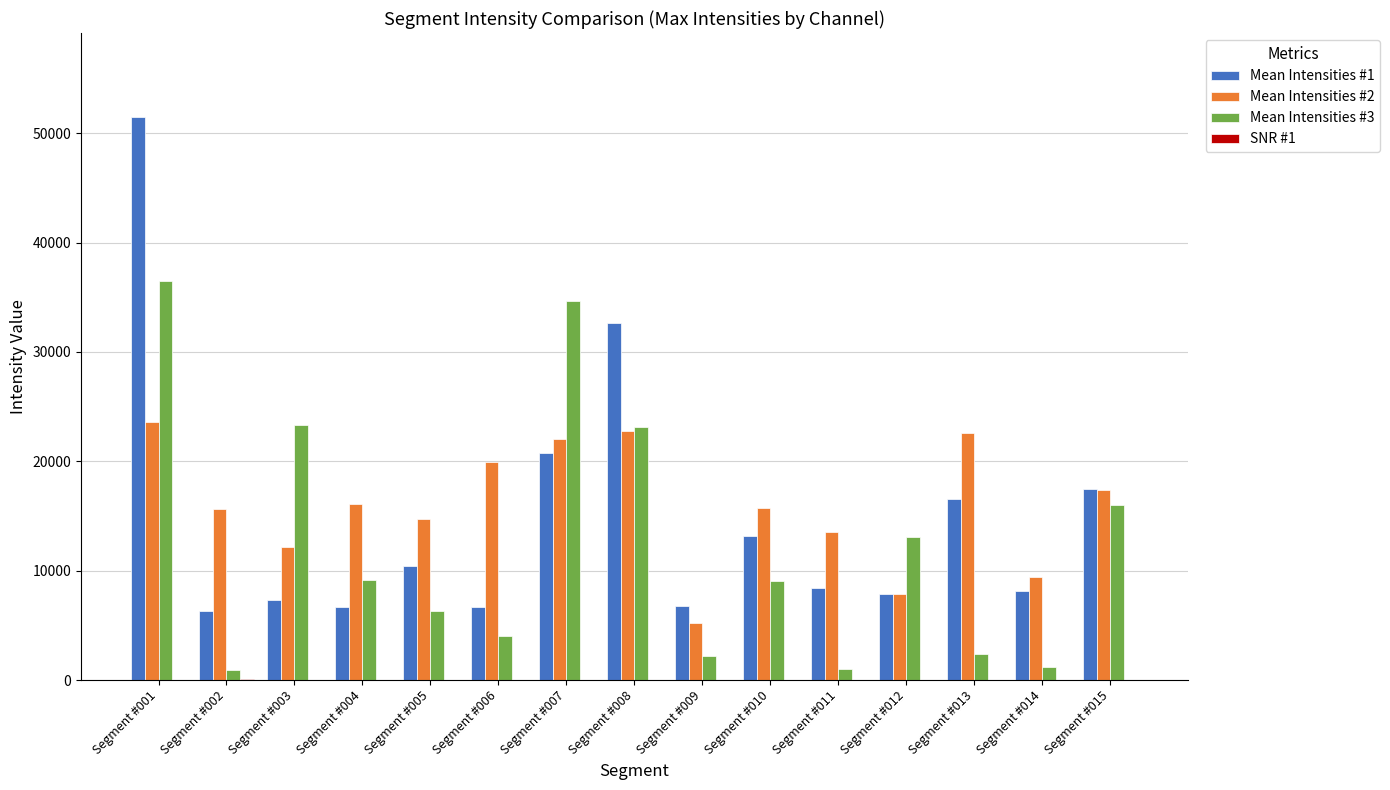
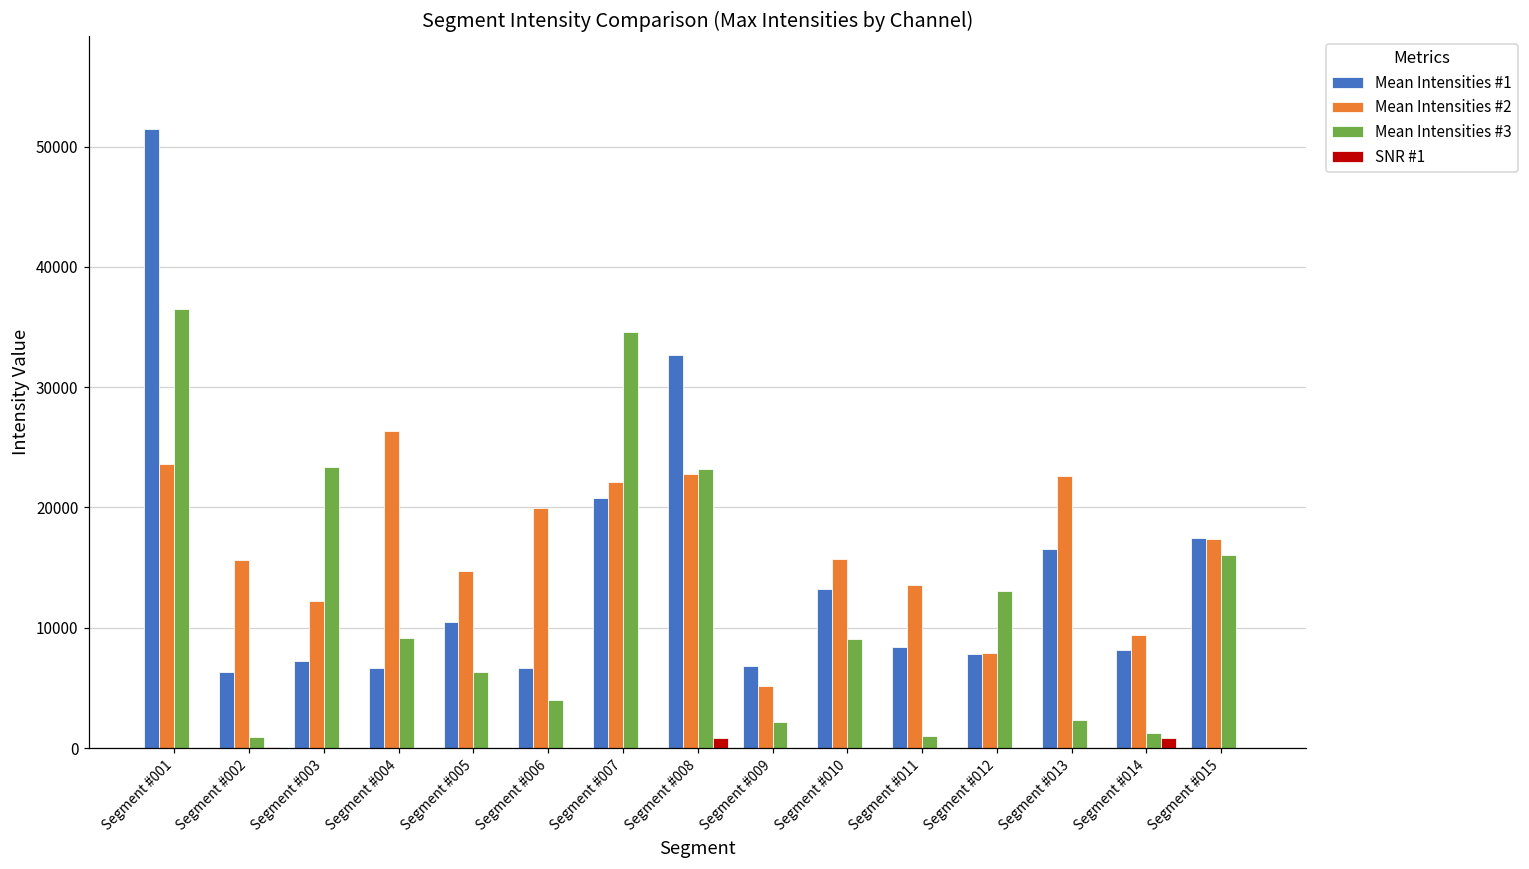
  {
    "Mean Intensities #1": {
      "Segment #001": 51400,
      "Segment #002": 6300,
      "Segment #003": 7300,
      "Segment #004": 6700,
      "Segment #005": 10500,
      "Segment #006": 6600,
      "Segment #007": 20800,
      "Segment #008": 32600,
      "Segment #009": 6800,
      "Segment #010": 13200,
      "Segment #011": 8400,
      "Segment #012": 7800,
      "Segment #013": 16500,
      "Segment #014": 8100,
      "Segment #015": 17500
    },
    "Mean Intensities #2": {
      "Segment #001": 23600,
      "Segment #002": 15600,
      "Segment #003": 12200,
-     "Segment #004": 16100,
+     "Segment #004": 26300,
      "Segment #005": 14800,
      "Segment #006": 19900,
      "Segment #007": 22100,
      "Segment #008": 22800,
      "Segment #009": 5200,
      "Segment #010": 15700,
      "Segment #011": 13500,
      "Segment #012": 7900,
      "Segment #013": 22600,
      "Segment #014": 9400,
      "Segment #015": 17400
    },
    "Mean Intensities #3": {
      "Segment #001": 36500,
      "Segment #002": 900,
      "Segment #003": 23400,
      "Segment #004": 9100,
      "Segment #005": 6300,
      "Segment #006": 4000,
      "Segment #007": 34600,
      "Segment #008": 23200,
      "Segment #009": 2200,
      "Segment #010": 9100,
      "Segment #011": 1000,
      "Segment #012": 13100,
      "Segment #013": 2400,
      "Segment #014": 1200,
      "Segment #015": 16000
    },
    "SNR #1": {
-     "Segment #008": 0,
-     "Segment #014": 0
+     "Segment #008": 800,
+     "Segment #014": 800
    }
  }
